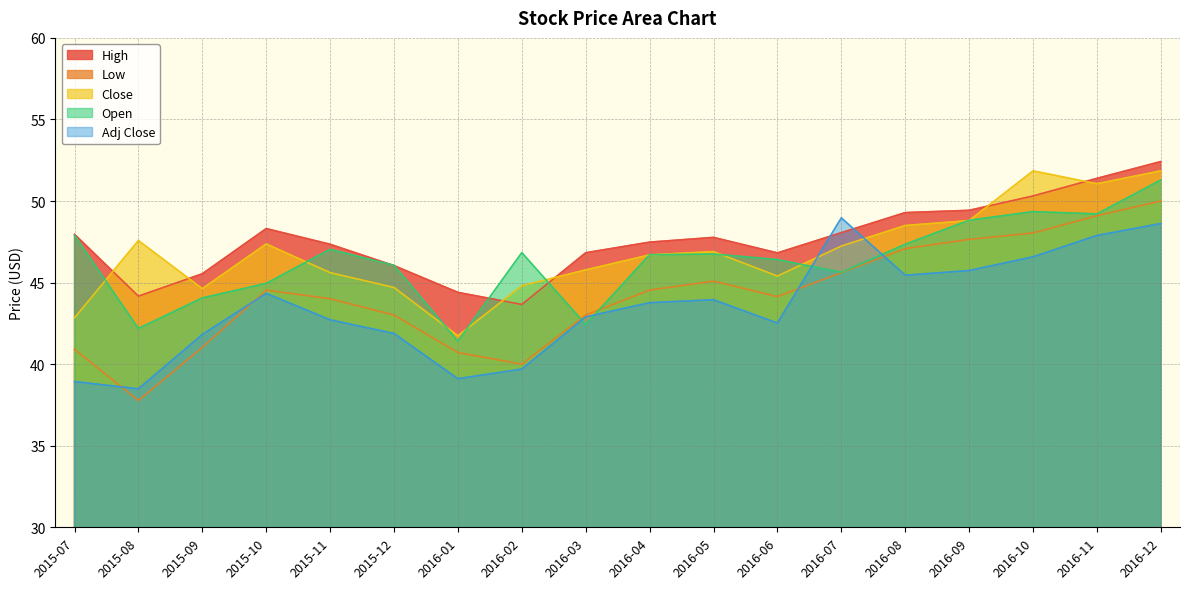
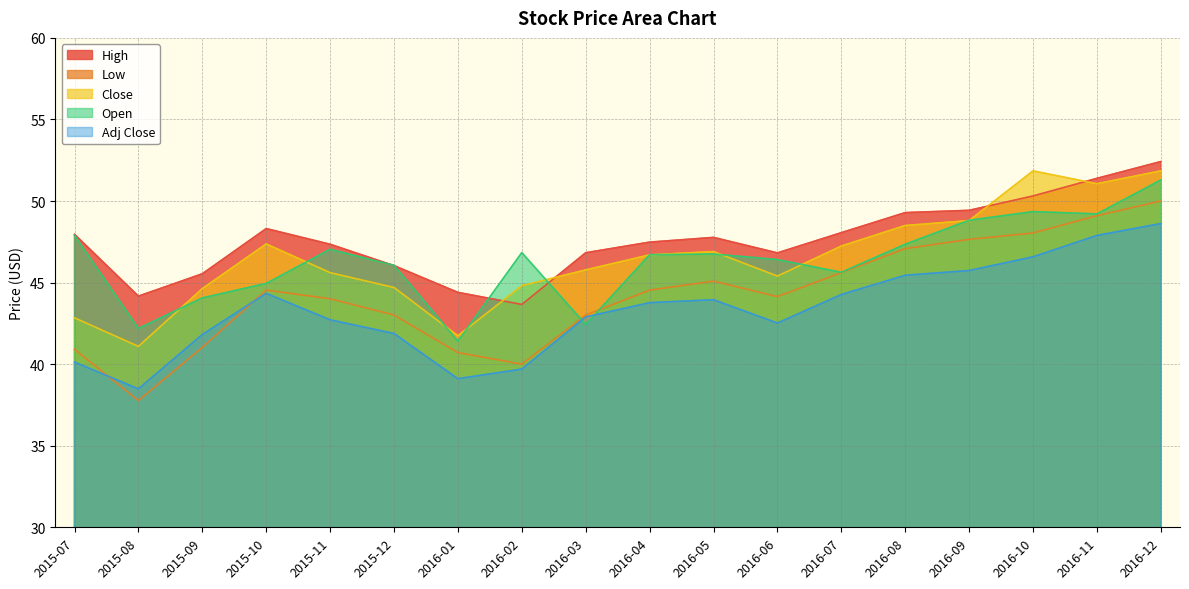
  {
    "Close": {
      "2015-07": 42.8,
-     "2015-08": 47.6,
+     "2015-08": 41.1,
      "2015-09": 44.6,
      "2015-10": 47.4,
      "2015-11": 45.6,
      "2015-12": 44.7,
      "2016-01": 41.7,
      "2016-02": 44.8,
      "2016-03": 45.8,
      "2016-06": 45.4,
      "2016-07": 47.2,
      "2016-08": 48.5,
      "2016-10": 51.8,
      "2016-11": 51.1,
      "2016-12": 51.8
    },
    "Open": {
      "2015-08": 42.2,
      "2015-09": 44.1,
      "2015-10": 45.0,
      "2015-11": 47.0,
      "2016-01": 41.4,
      "2016-02": 46.8,
      "2016-03": 42.4,
      "2016-06": 46.4,
      "2016-08": 47.3,
      "2016-10": 49.3,
      "2016-12": 51.3
    },
    "Adj Close": {
-     "2015-07": 38.9,
+     "2015-07": 40.1,
      "2015-08": 38.5,
      "2015-09": 41.8,
      "2015-10": 44.3,
      "2015-11": 42.7,
      "2015-12": 41.9,
      "2016-01": 39.1,
      "2016-02": 39.7,
      "2016-04": 43.8,
      "2016-05": 44.0,
      "2016-06": 42.5,
-     "2016-07": 49.0,
+     "2016-07": 44.3,
      "2016-08": 45.5,
      "2016-09": 45.7,
      "2016-10": 46.6,
      "2016-11": 47.9,
      "2016-12": 48.6
    }
  }
